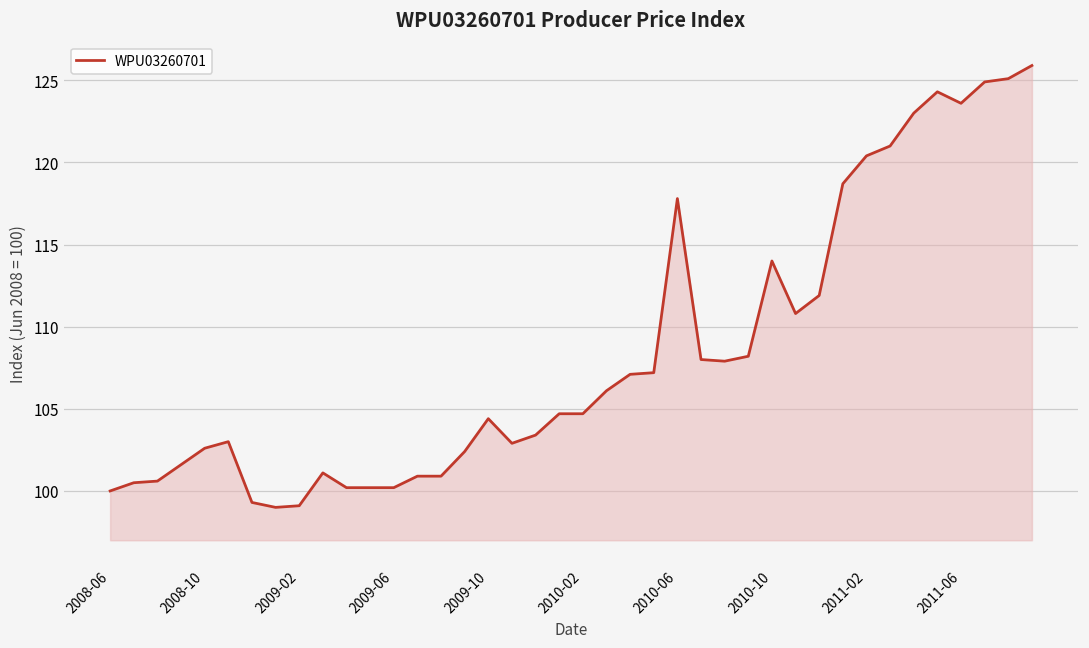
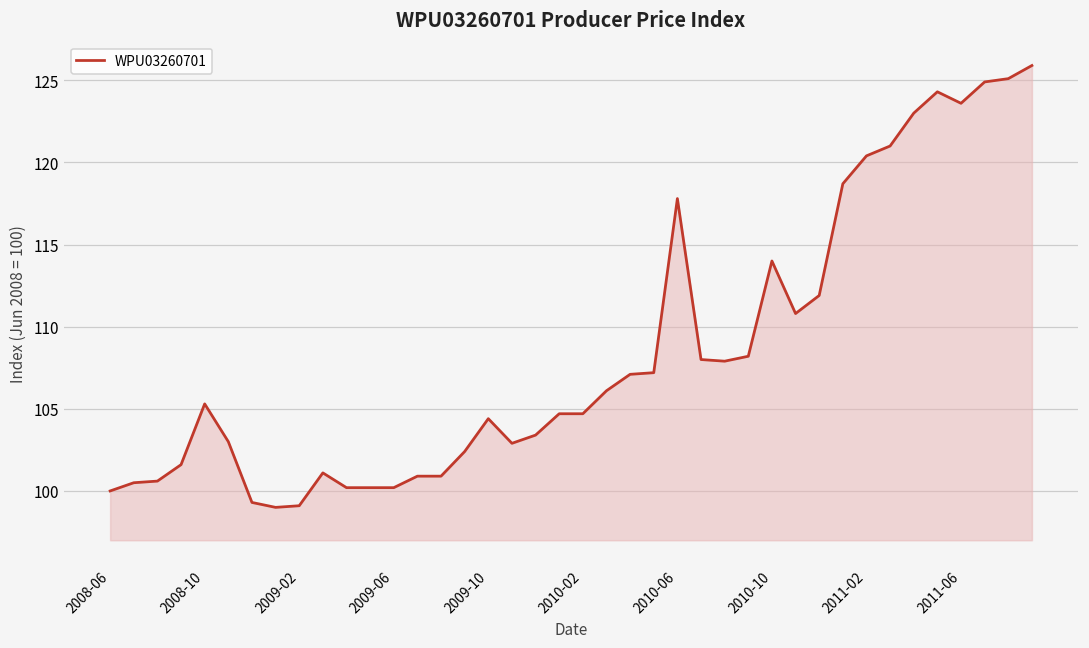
  {
    "2008-06": 100.0,
-   "2008-10": 102.6,
+   "2008-10": 105.3,
    "2009-02": 99.1,
    "2009-06": 100.2,
    "2009-10": 104.4,
    "2010-02": 104.7,
    "2010-06": 117.8,
    "2010-10": 114.0,
    "2011-02": 120.4,
    "2011-06": 123.6
  }
